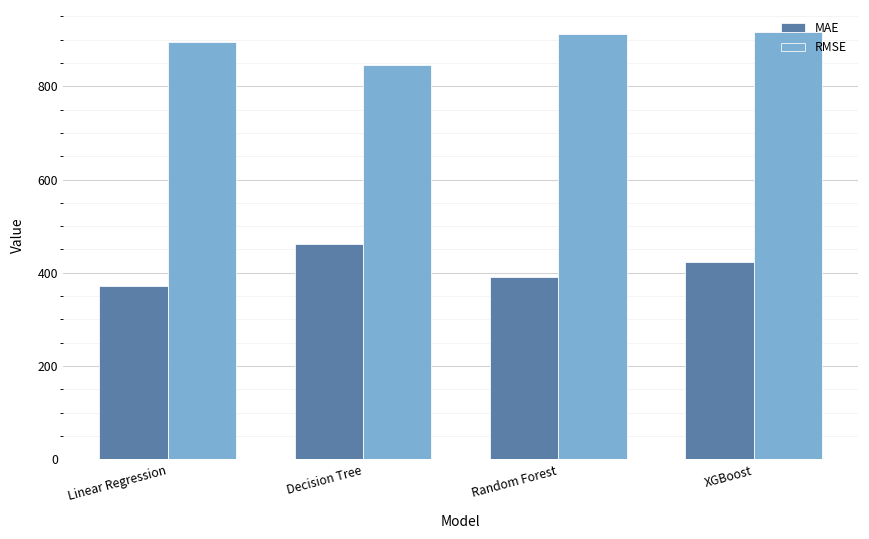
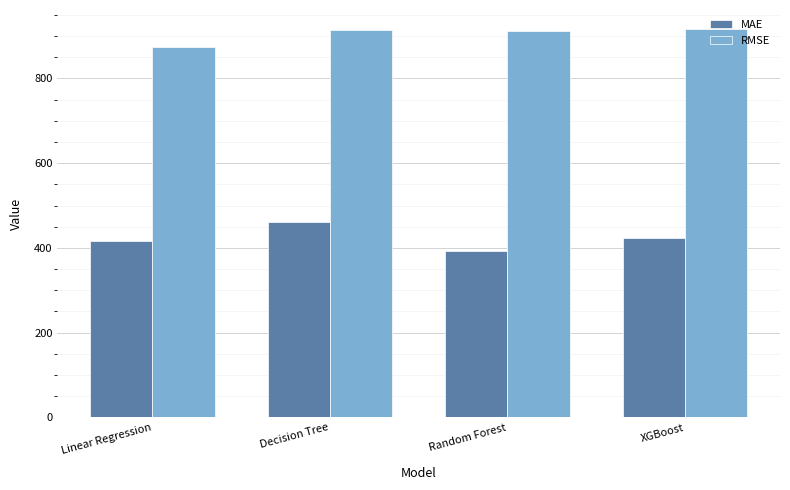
  {
    "MAE": {
-     "Linear Regression": 370,
+     "Linear Regression": 420,
      "Decision Tree": 460,
      "Random Forest": 390,
      "XGBoost": 420
    },
    "RMSE": {
-     "Linear Regression": 890,
-     "Decision Tree": 840,
+     "Linear Regression": 870,
+     "Decision Tree": 910,
      "Random Forest": 910,
      "XGBoost": 920
    }
  }
